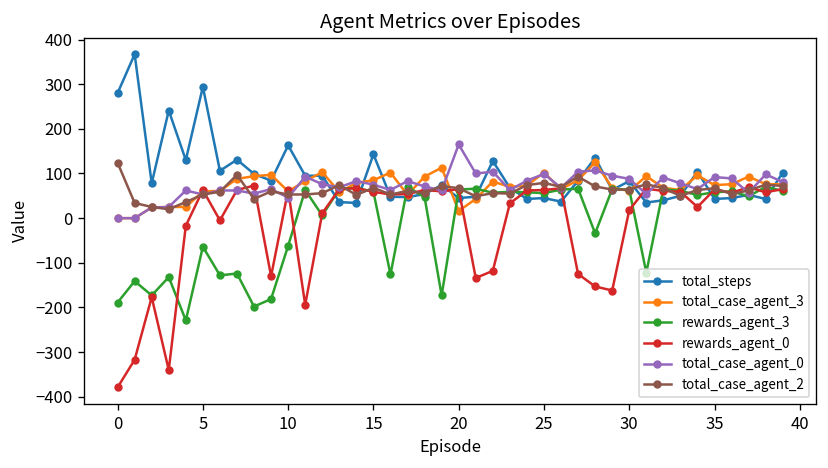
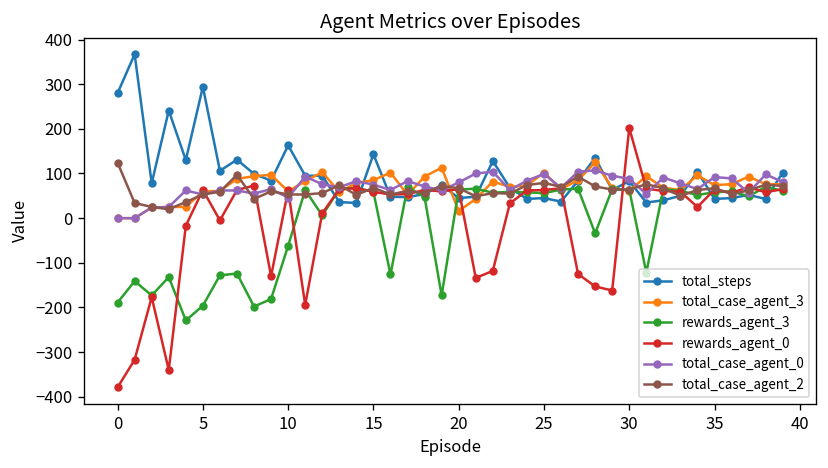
  {
    "total_steps": {
      "0": 280,
      "5": 290,
      "10": 160,
      "15": 140,
      "20": 50,
      "25": 50,
      "35": 40
    },
    "total_case_agent_3": {
      "15": 90,
      "20": 20,
      "35": 70
    },
    "rewards_agent_3": {
      "0": -190,
-     "5": -60,
+     "5": -200,
      "10": -60,
      "25": 60
    },
    "rewards_agent_0": {
      "0": -380,
      "25": 60,
-     "30": 20
+     "30": 200
    },
    "total_case_agent_0": {
      "10": 50,
      "15": 80,
-     "20": 170,
+     "20": 80,
      "35": 90
    },
    "total_case_agent_2": {
      "0": 120,
      "10": 50,
      "15": 70,
      "25": 80
    }
  }
